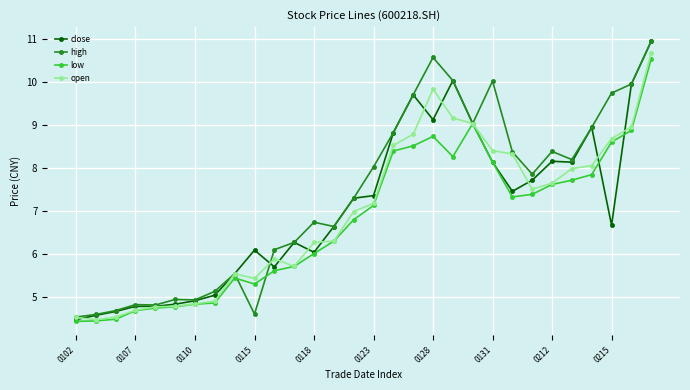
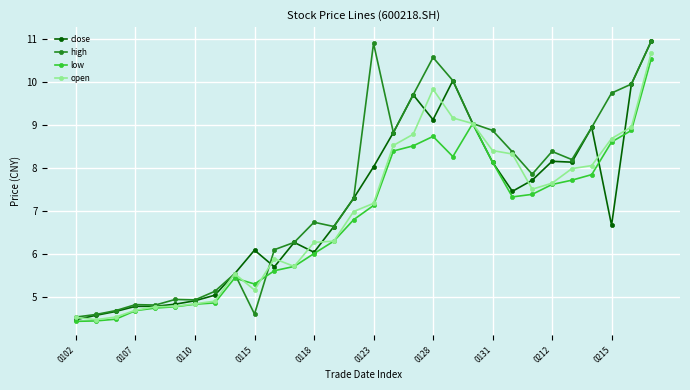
  {
    "close": {
      "0115": 6.1,
-     "0123": 7.4,
+     "0123": 8.0,
      "0128": 9.1,
      "0212": 8.2,
      "0215": 6.7
    },
    "high": {
      "0115": 4.6,
      "0118": 6.7,
-     "0123": 8.0,
+     "0123": 10.9,
      "0128": 10.6,
-     "0131": 10.0,
+     "0131": 8.9,
      "0212": 8.4,
      "0215": 9.8
    },
    "low": {
      "0115": 5.3,
      "0128": 8.7,
      "0215": 8.6
    },
    "open": {
-     "0115": 5.4,
+     "0115": 5.2,
      "0118": 6.3,
      "0128": 9.8,
      "0131": 8.4,
      "0215": 8.7
    }
  }
